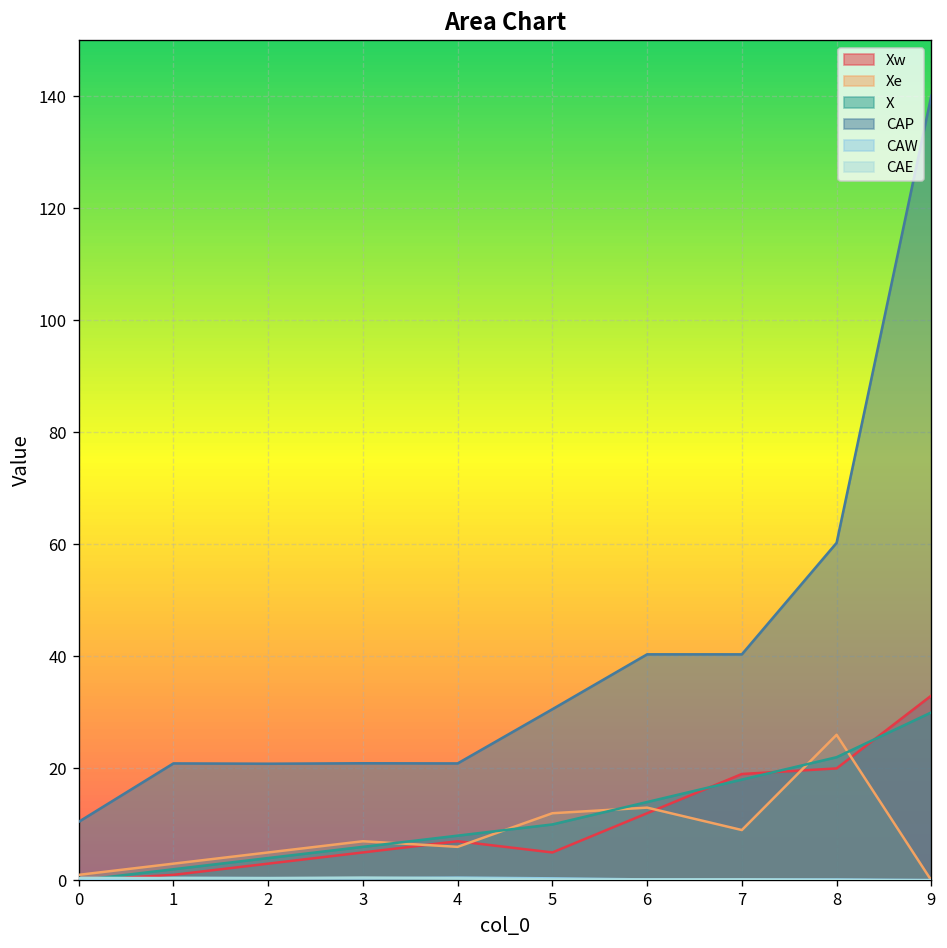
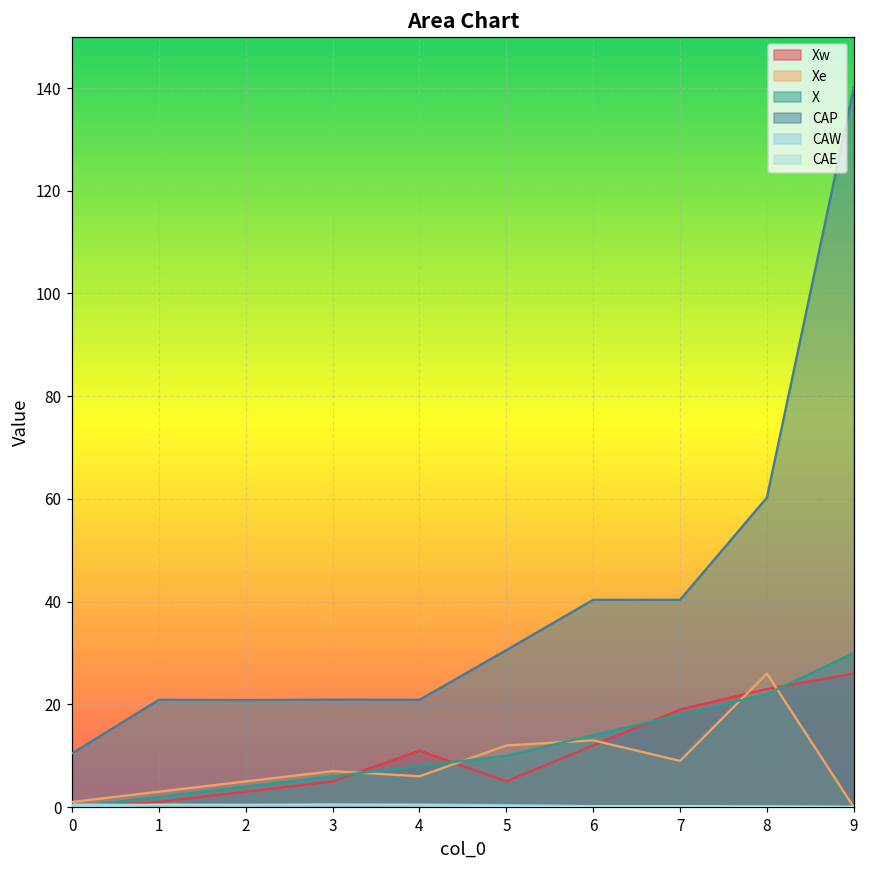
  {
    "Xw": {
      "2": 3,
      "3": 5,
-     "4": 7,
+     "4": 11,
      "5": 5,
      "6": 12,
      "7": 19,
-     "8": 20,
-     "9": 33
+     "8": 23,
+     "9": 26
    },
    "Xe": {
      "1": 3,
      "2": 5,
      "3": 7,
      "4": 6,
      "5": 12,
      "6": 13,
      "7": 9,
      "8": 26
    }
  }
